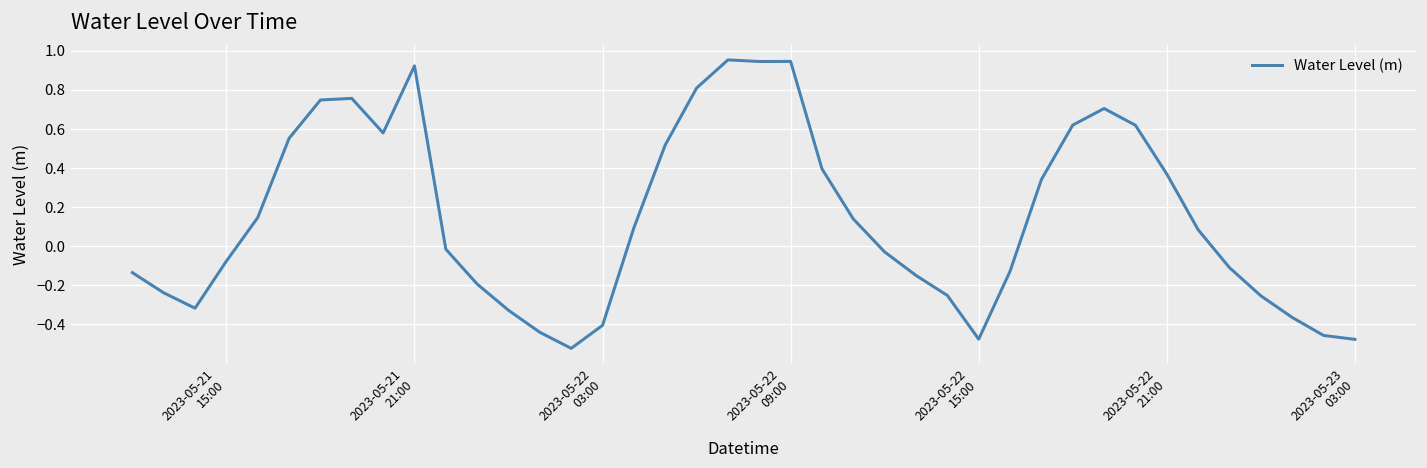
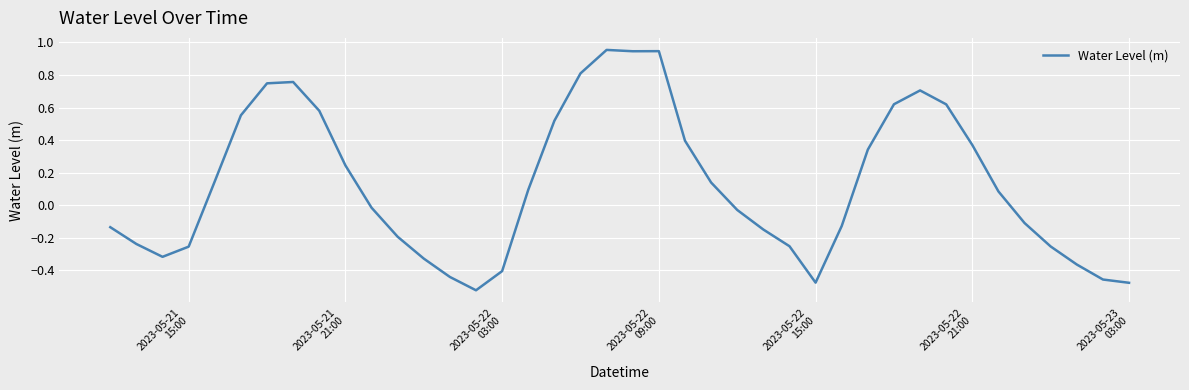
  {
-   "2023-05-21 15:00": -0.08,
-   "2023-05-21 21:00": 0.92,
+   "2023-05-21 15:00": -0.26,
+   "2023-05-21 21:00": 0.24,
    "2023-05-22 03:00": -0.41,
    "2023-05-22 09:00": 0.95,
    "2023-05-22 15:00": -0.48,
    "2023-05-22 21:00": 0.37,
    "2023-05-23 03:00": -0.48
  }
